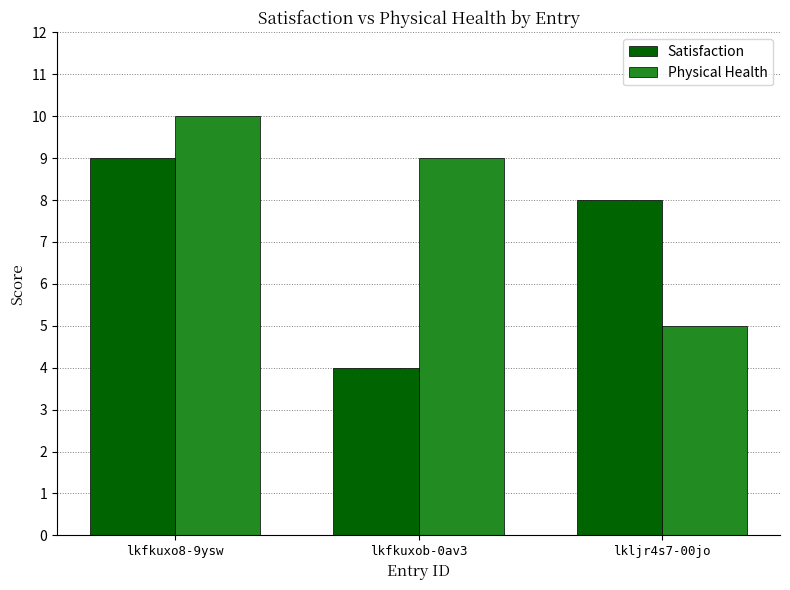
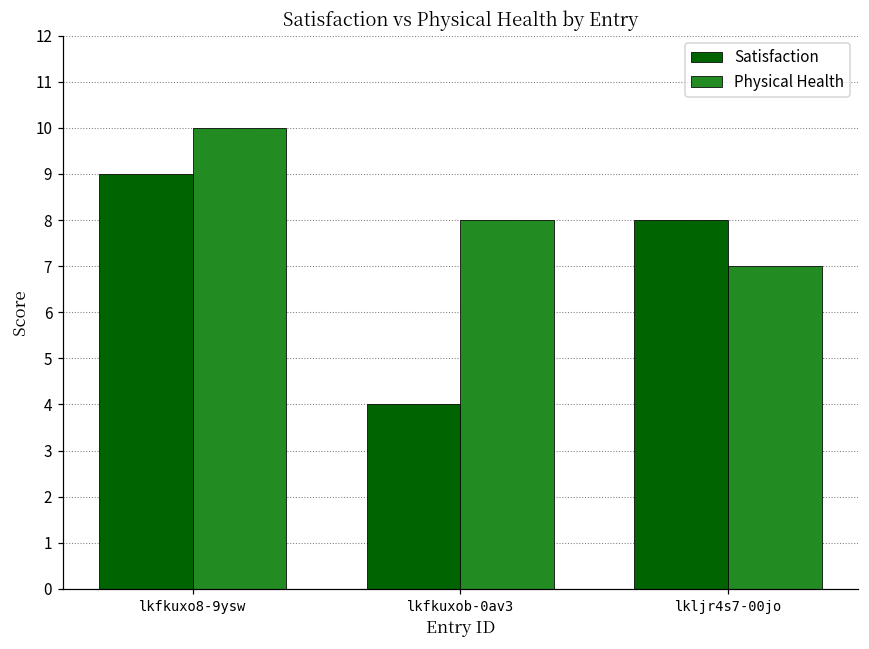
  {
    "Satisfaction": {
      "lkfkuxo8-9ysw": 9,
      "lkfkuxob-0av3": 4,
      "lkljr4s7-00jo": 8
    },
    "Physical Health": {
      "lkfkuxo8-9ysw": 10,
-     "lkfkuxob-0av3": 9,
-     "lkljr4s7-00jo": 5
+     "lkfkuxob-0av3": 8,
+     "lkljr4s7-00jo": 7
    }
  }
